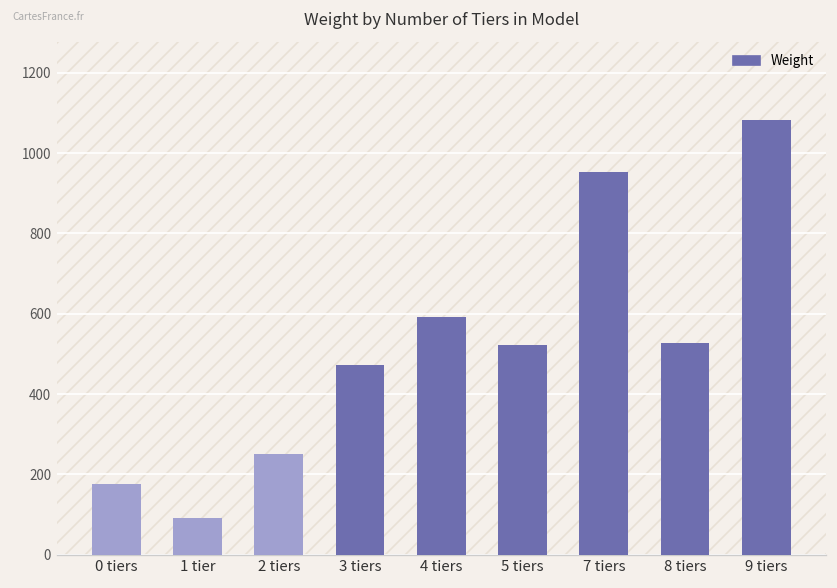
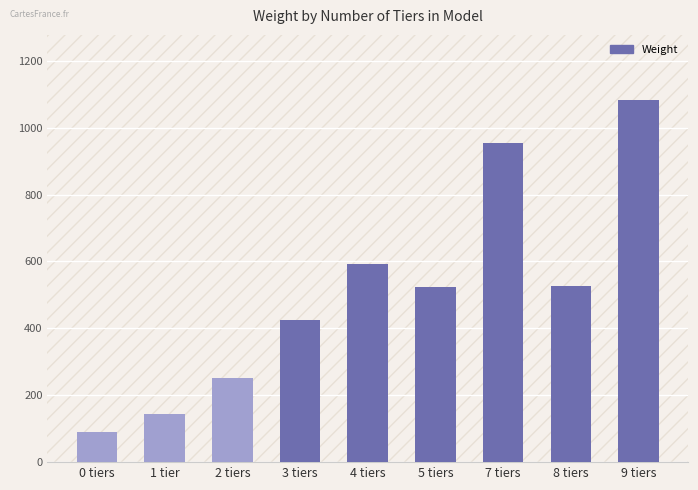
  {
-   "0 tiers": 180,
-   "1 tier": 90,
+   "0 tiers": 90,
+   "1 tier": 140,
    "2 tiers": 250,
-   "3 tiers": 470,
+   "3 tiers": 430,
    "4 tiers": 590,
    "5 tiers": 520,
    "7 tiers": 950,
    "8 tiers": 530,
    "9 tiers": 1080
  }
